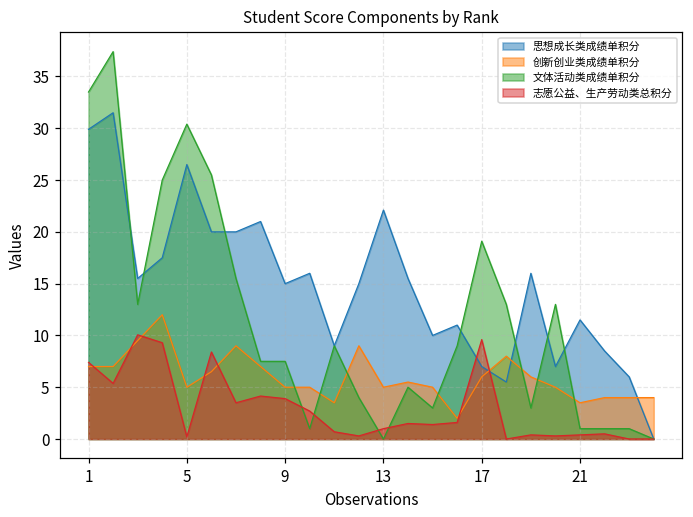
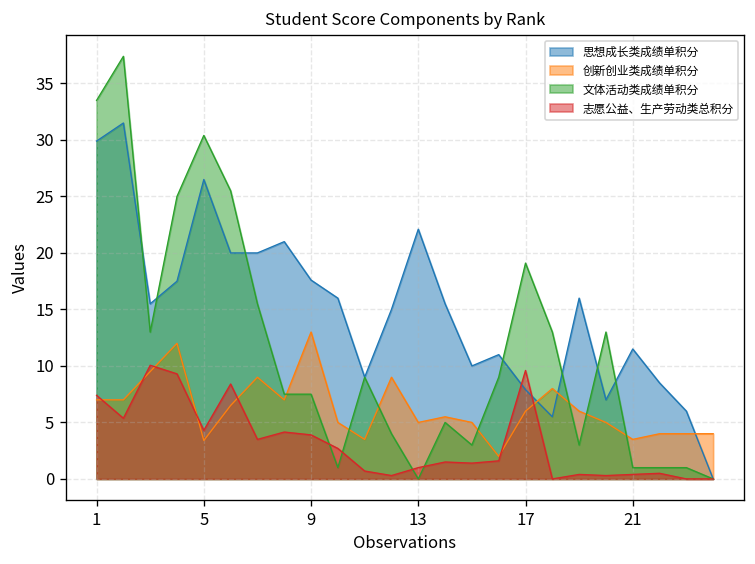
  {
    "思想成长类成绩单积分": {
      "1": 30,
      "5": 27,
-     "9": 15,
+     "9": 18,
      "13": 22,
-     "17": 7,
+     "17": 8,
      "21": 12
    },
    "创新创业类成绩单积分": {
      "1": 7,
-     "5": 5,
-     "9": 5,
+     "5": 3,
+     "9": 13,
      "13": 5,
      "17": 6,
      "21": 4
    },
    "文体活动类成绩单积分": {
      "1": 34,
      "5": 30,
      "9": 8,
      "13": 0,
      "17": 19,
      "21": 1
    },
    "志愿公益、生产劳动类总积分": {
      "1": 7,
-     "5": 0,
+     "5": 4,
      "9": 4,
      "13": 1,
      "17": 10,
      "21": 0
    }
  }
